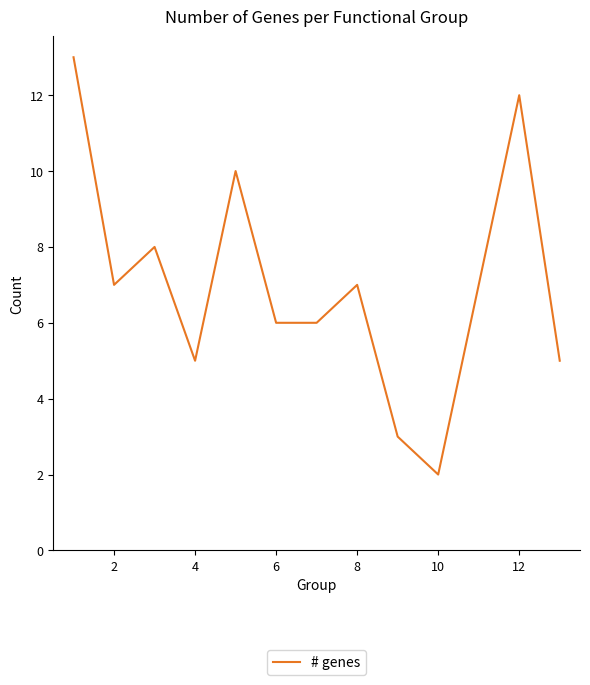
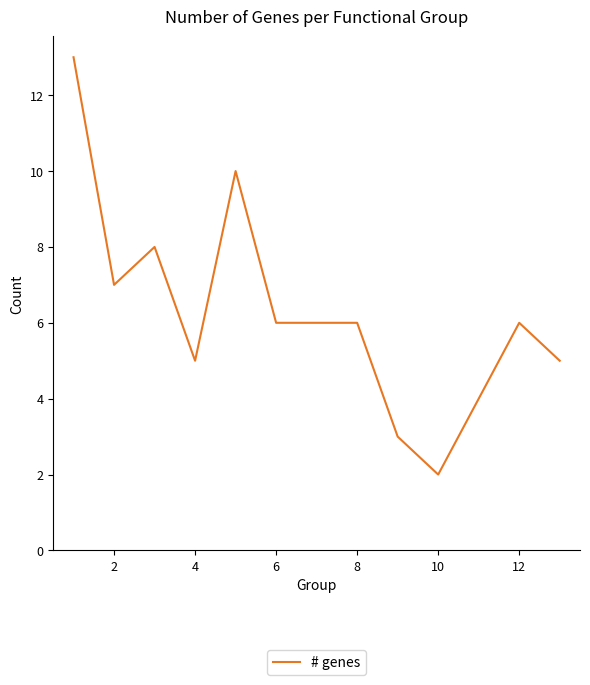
  {
    "2": 7,
    "4": 5,
    "6": 6,
-   "8": 7,
+   "8": 6,
    "10": 2,
-   "12": 12
+   "12": 6
  }
